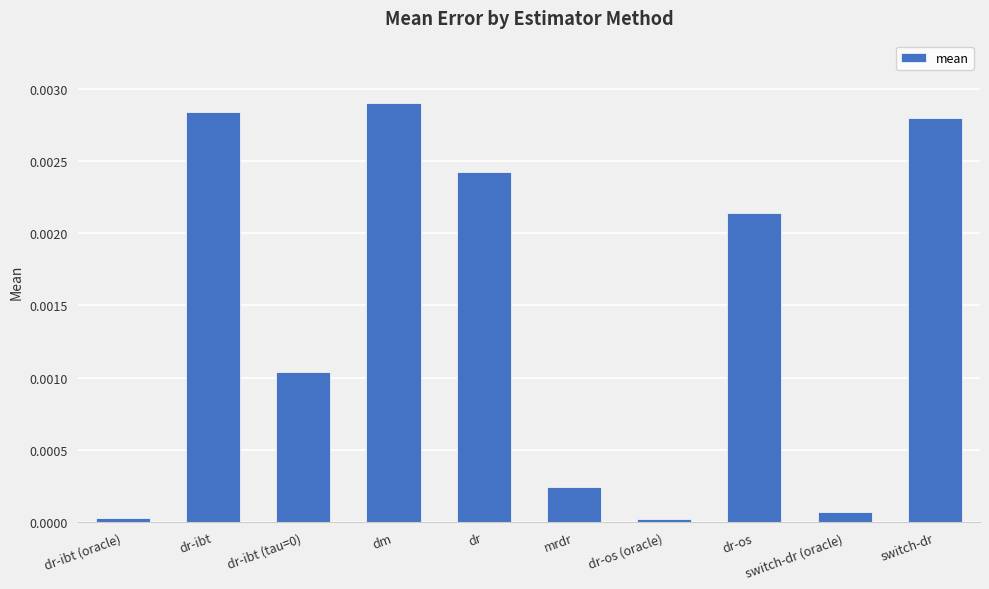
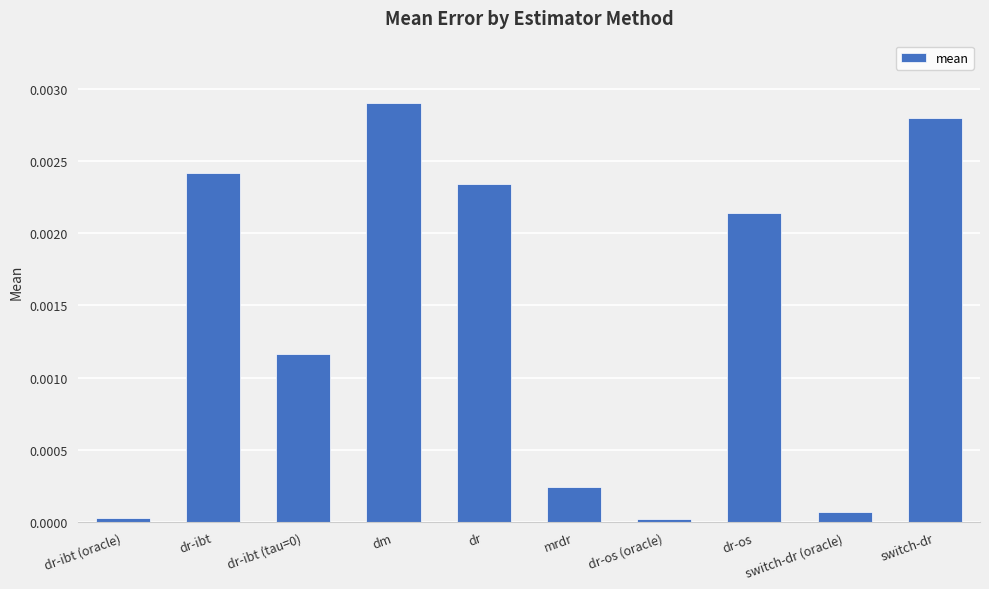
  {
    "dr-ibt (oracle)": 0.00003,
-   "dr-ibt": 0.00284,
-   "dr-ibt (tau=0)": 0.00104,
+   "dr-ibt": 0.00242,
+   "dr-ibt (tau=0)": 0.00116,
    "dm": 0.00290,
-   "dr": 0.00242,
+   "dr": 0.00234,
    "mrdr": 0.00024,
    "dr-os (oracle)": 0.00002,
    "dr-os": 0.00214,
    "switch-dr (oracle)": 0.00007,
    "switch-dr": 0.00280
  }
